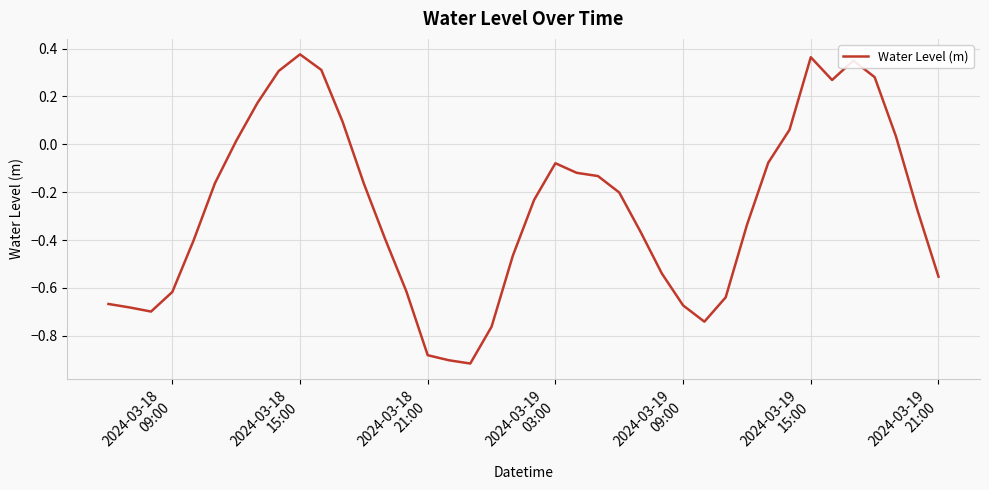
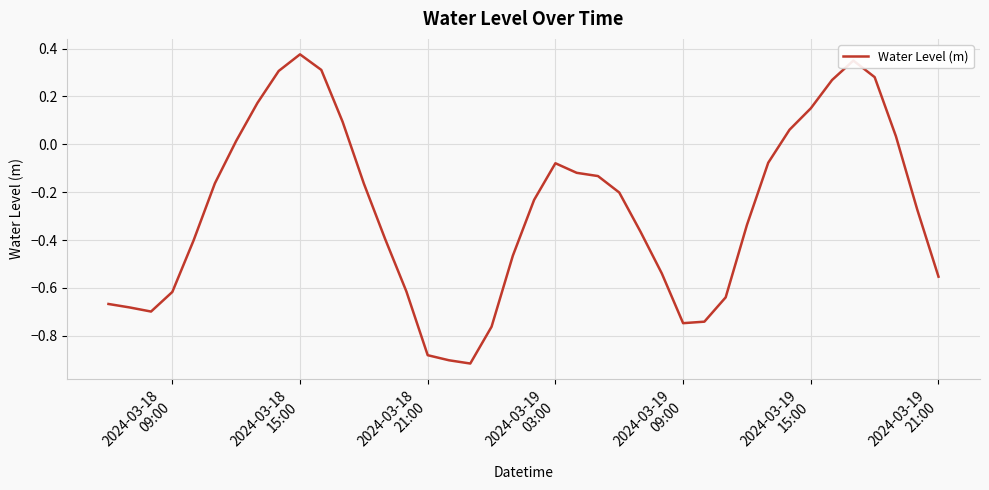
  {
    "2024-03-18 09:00": -0.62,
    "2024-03-18 15:00": 0.38,
    "2024-03-18 21:00": -0.88,
    "2024-03-19 03:00": -0.08,
-   "2024-03-19 09:00": -0.67,
-   "2024-03-19 15:00": 0.36,
+   "2024-03-19 09:00": -0.75,
+   "2024-03-19 15:00": 0.15,
    "2024-03-19 21:00": -0.55
  }
